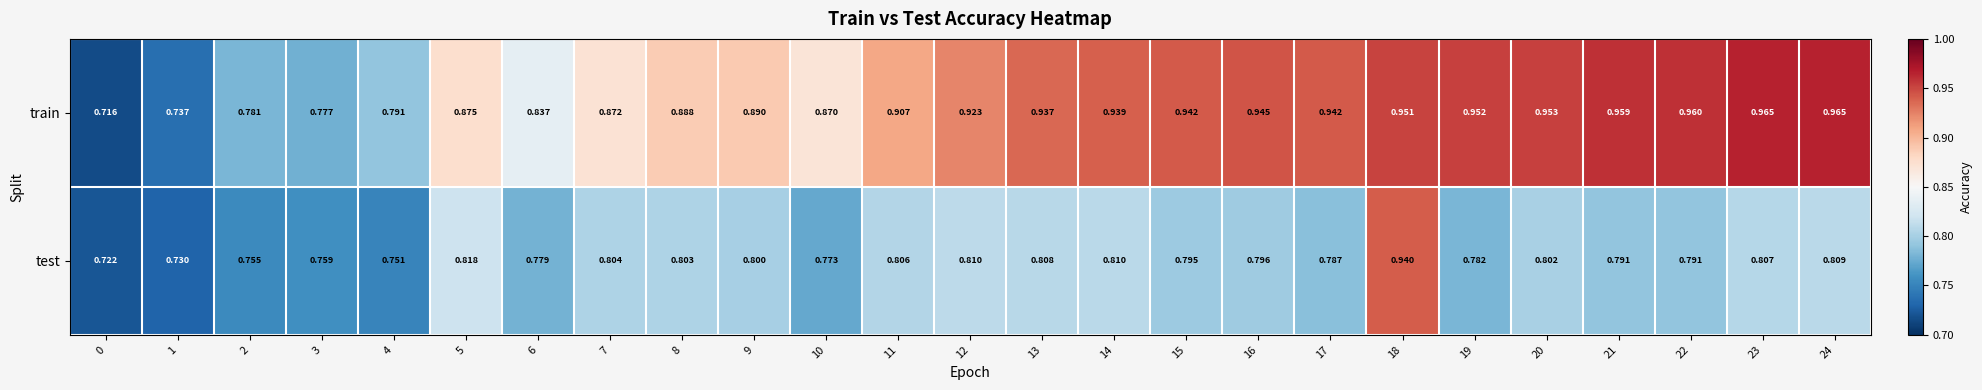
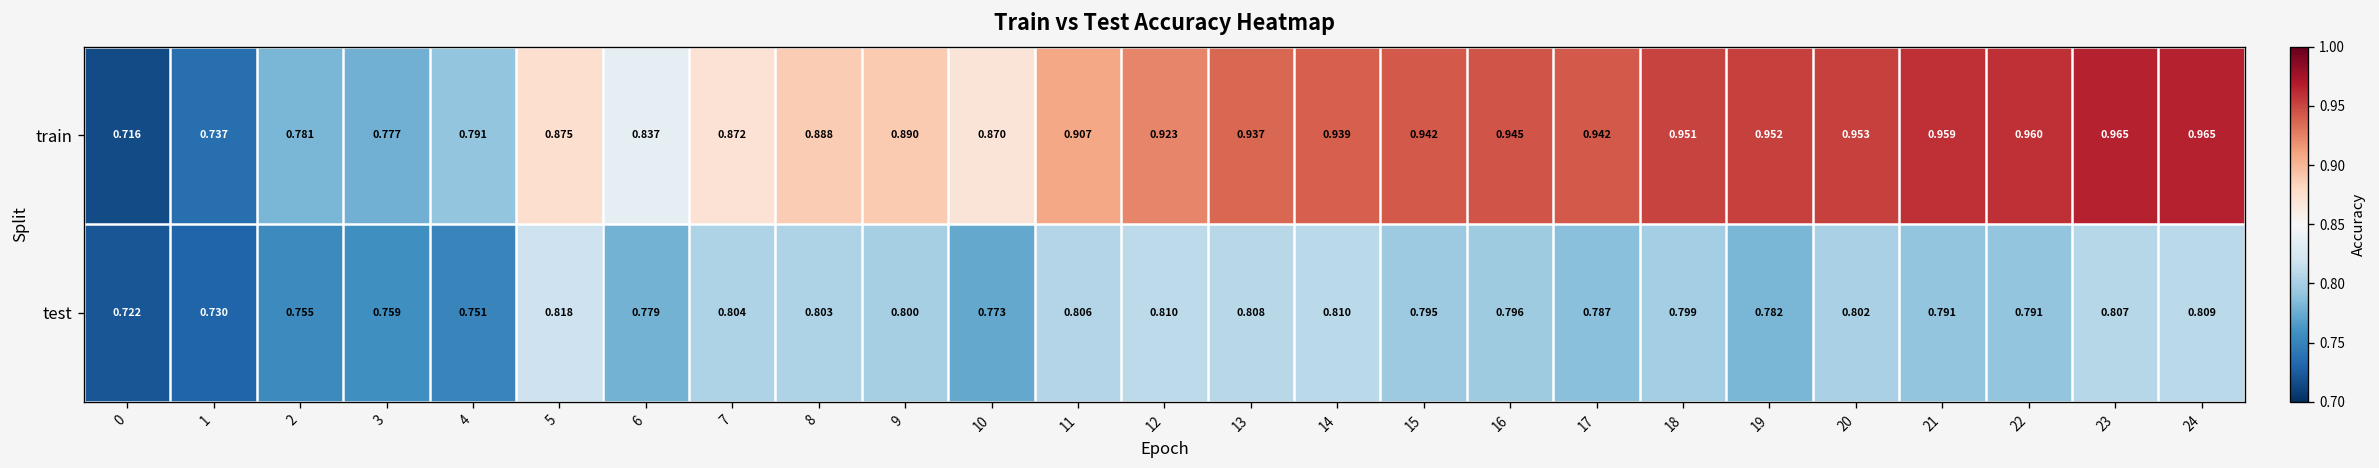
  {
    "train": {
      "0": 0.716,
      "1": 0.737,
      "2": 0.781,
      "3": 0.777,
      "4": 0.791,
      "5": 0.875,
      "6": 0.837,
      "7": 0.872,
      "8": 0.888,
      "9": 0.890,
      "10": 0.870,
      "11": 0.907,
      "12": 0.923,
      "13": 0.937,
      "14": 0.939,
      "15": 0.942,
      "16": 0.945,
      "17": 0.942,
      "18": 0.951,
      "19": 0.952,
      "20": 0.953,
      "21": 0.959,
      "22": 0.960,
      "23": 0.965,
      "24": 0.965
    },
    "test": {
      "0": 0.722,
      "1": 0.730,
      "2": 0.755,
      "3": 0.759,
      "4": 0.751,
      "5": 0.818,
      "6": 0.779,
      "7": 0.804,
      "8": 0.803,
      "9": 0.800,
      "10": 0.773,
      "11": 0.806,
      "12": 0.810,
      "13": 0.808,
      "14": 0.810,
      "15": 0.795,
      "16": 0.796,
      "17": 0.787,
-     "18": 0.940,
+     "18": 0.799,
      "19": 0.782,
      "20": 0.802,
      "21": 0.791,
      "22": 0.791,
      "23": 0.807,
      "24": 0.809
    }
  }
